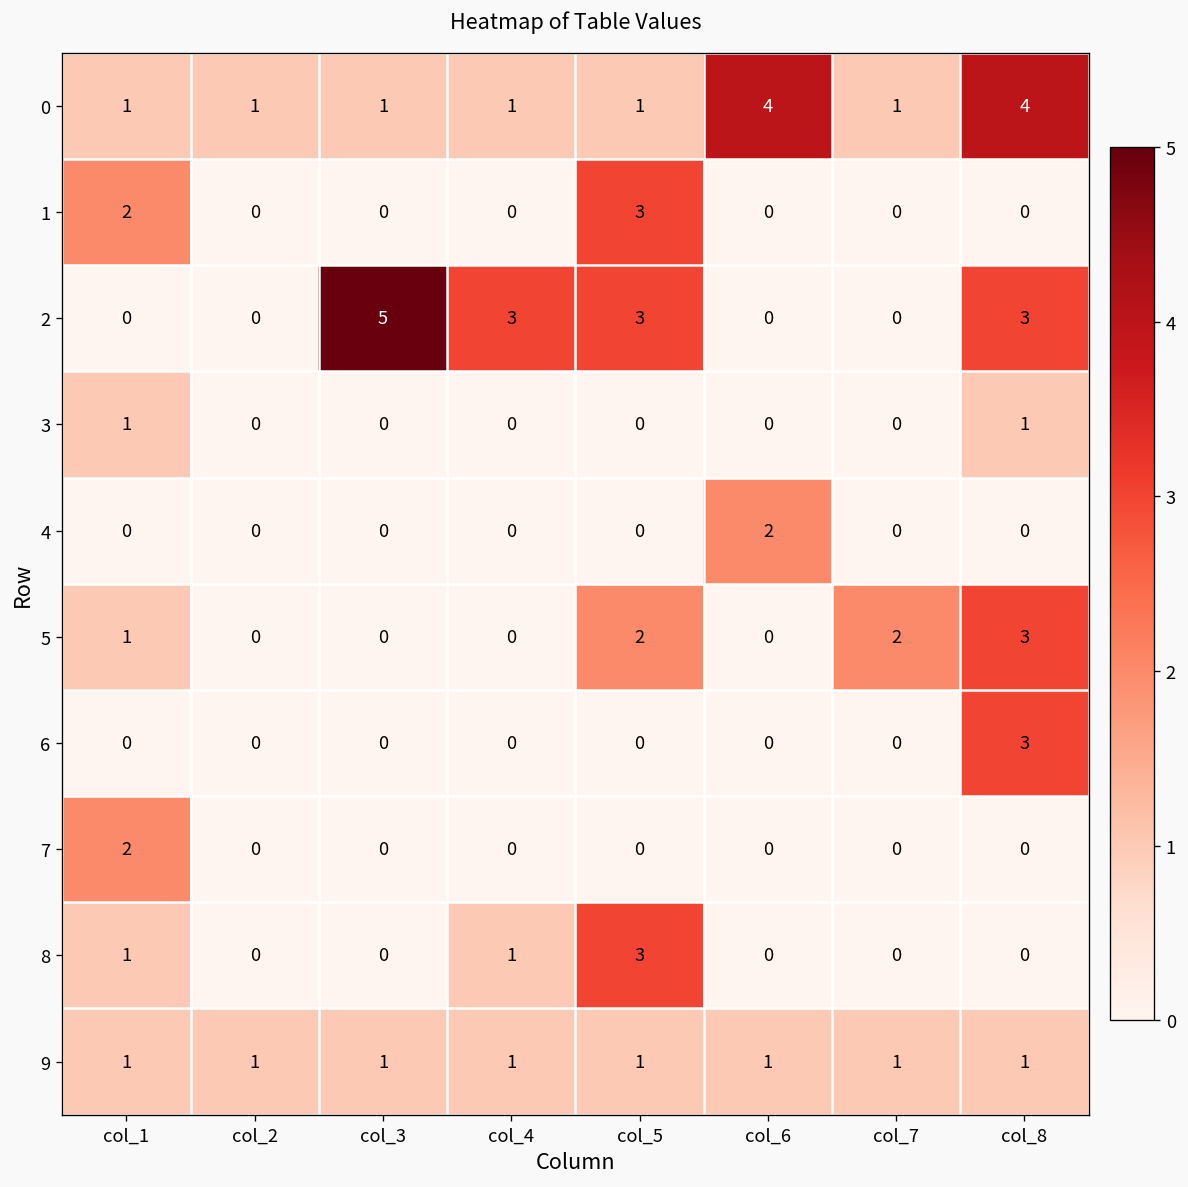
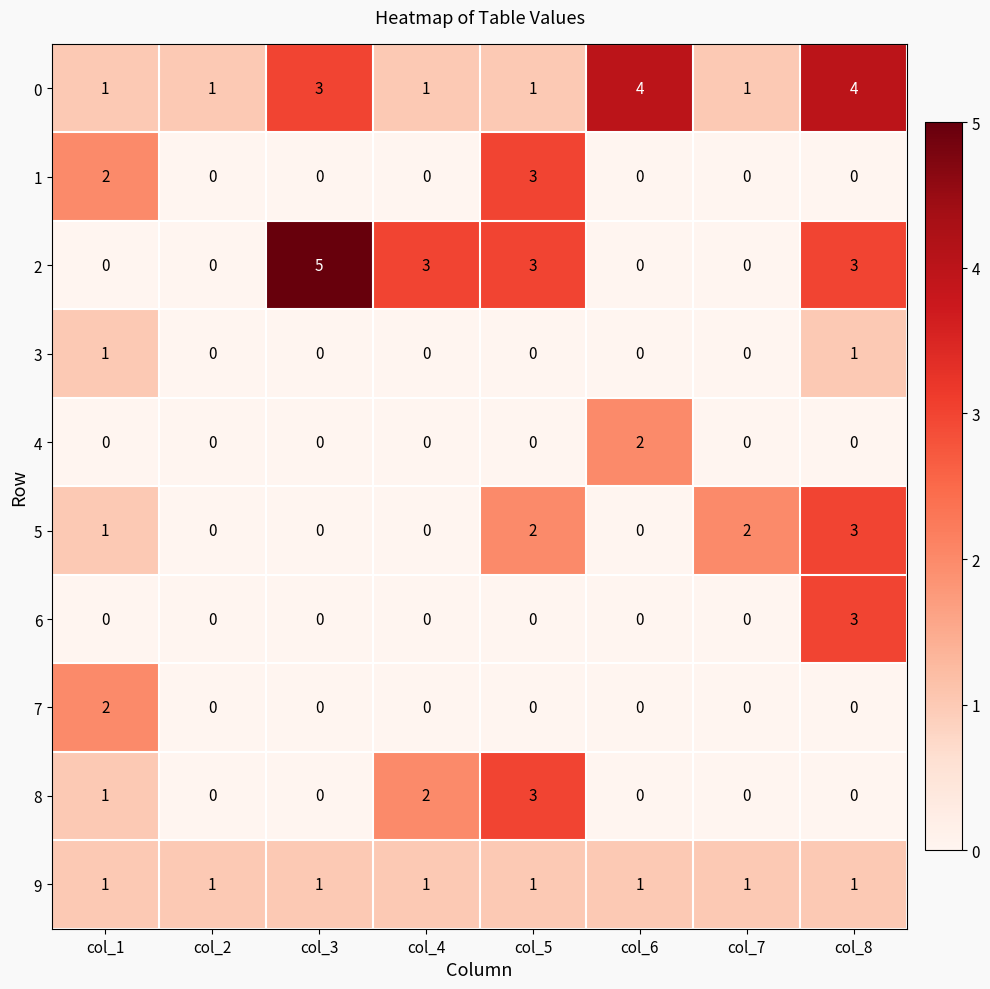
  {
    "0": {
      "col_1": 1,
      "col_2": 1,
-     "col_3": 1,
+     "col_3": 3,
      "col_4": 1,
      "col_5": 1,
      "col_6": 4,
      "col_7": 1,
      "col_8": 4
    },
    "1": {
      "col_1": 2,
      "col_2": 0,
      "col_3": 0,
      "col_4": 0,
      "col_5": 3,
      "col_6": 0,
      "col_7": 0,
      "col_8": 0
    },
    "2": {
      "col_1": 0,
      "col_2": 0,
      "col_3": 5,
      "col_4": 3,
      "col_5": 3,
      "col_6": 0,
      "col_7": 0,
      "col_8": 3
    },
    "3": {
      "col_1": 1,
      "col_2": 0,
      "col_3": 0,
      "col_4": 0,
      "col_5": 0,
      "col_6": 0,
      "col_7": 0,
      "col_8": 1
    },
    "4": {
      "col_1": 0,
      "col_2": 0,
      "col_3": 0,
      "col_4": 0,
      "col_5": 0,
      "col_6": 2,
      "col_7": 0,
      "col_8": 0
    },
    "5": {
      "col_1": 1,
      "col_2": 0,
      "col_3": 0,
      "col_4": 0,
      "col_5": 2,
      "col_6": 0,
      "col_7": 2,
      "col_8": 3
    },
    "6": {
      "col_1": 0,
      "col_2": 0,
      "col_3": 0,
      "col_4": 0,
      "col_5": 0,
      "col_6": 0,
      "col_7": 0,
      "col_8": 3
    },
    "7": {
      "col_1": 2,
      "col_2": 0,
      "col_3": 0,
      "col_4": 0,
      "col_5": 0,
      "col_6": 0,
      "col_7": 0,
      "col_8": 0
    },
    "8": {
      "col_1": 1,
      "col_2": 0,
      "col_3": 0,
-     "col_4": 1,
+     "col_4": 2,
      "col_5": 3,
      "col_6": 0,
      "col_7": 0,
      "col_8": 0
    },
    "9": {
      "col_1": 1,
      "col_2": 1,
      "col_3": 1,
      "col_4": 1,
      "col_5": 1,
      "col_6": 1,
      "col_7": 1,
      "col_8": 1
    }
  }
